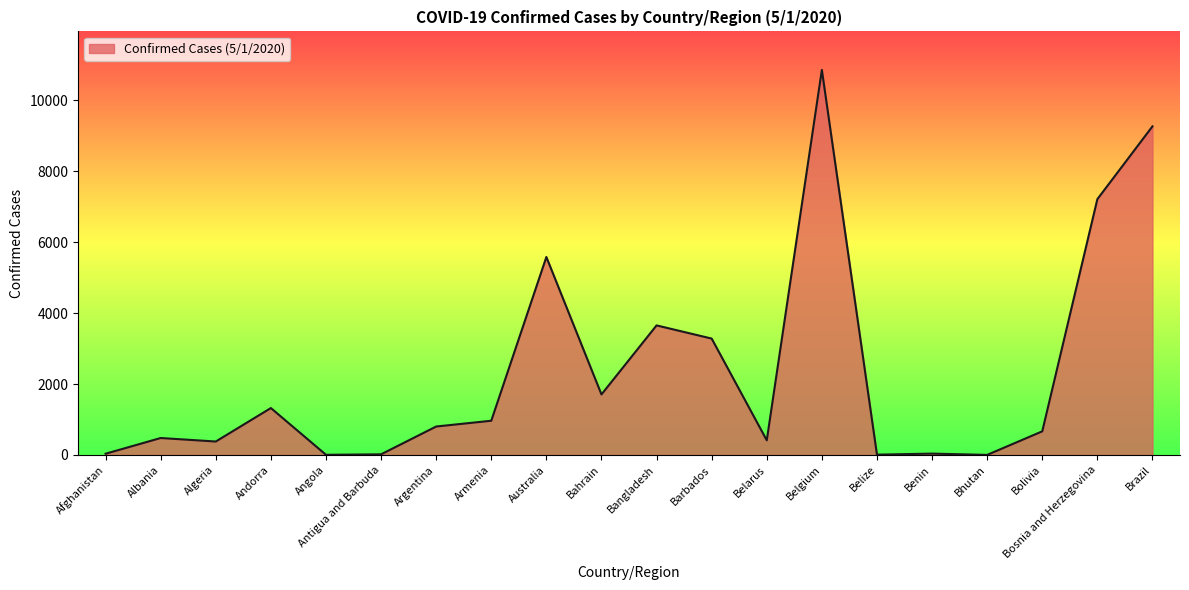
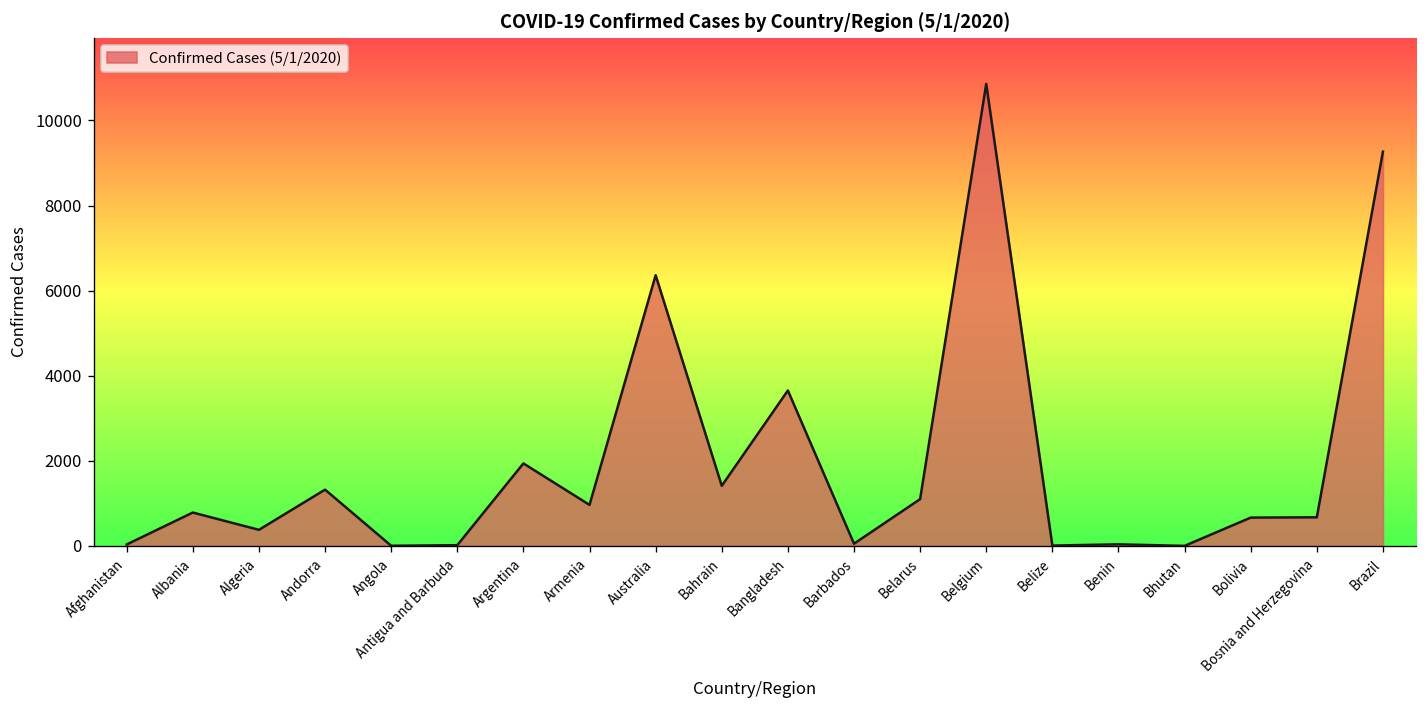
  {
    "Afghanistan": 0,
-   "Albania": 500,
+   "Albania": 800,
    "Algeria": 400,
    "Andorra": 1300,
    "Angola": 0,
    "Antigua and Barbuda": 0,
-   "Argentina": 800,
+   "Argentina": 1900,
    "Armenia": 1000,
-   "Australia": 5600,
-   "Bahrain": 1700,
+   "Australia": 6400,
+   "Bahrain": 1400,
    "Bangladesh": 3700,
-   "Barbados": 3300,
-   "Belarus": 400,
+   "Barbados": 100,
+   "Belarus": 1100,
    "Belgium": 10900,
    "Belize": 0,
    "Benin": 0,
    "Bhutan": 0,
    "Bolivia": 700,
-   "Bosnia and Herzegovina": 7200,
+   "Bosnia and Herzegovina": 700,
    "Brazil": 9300
  }
